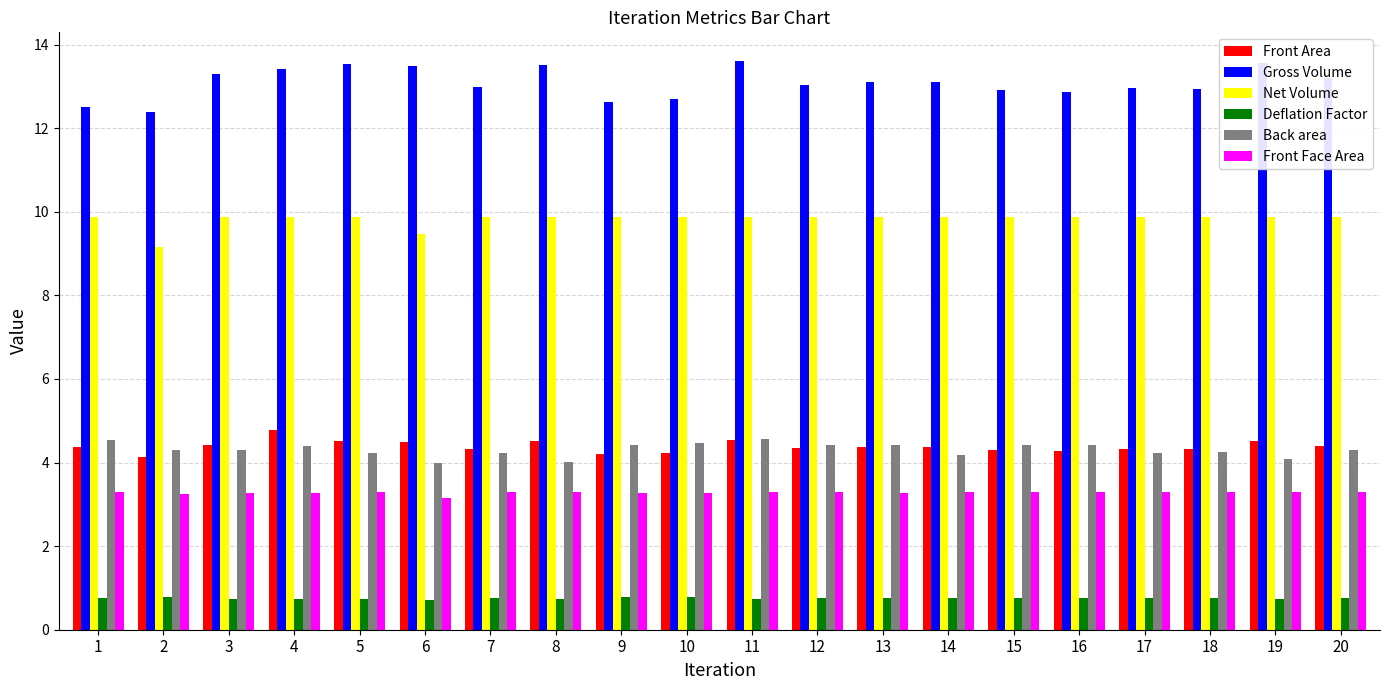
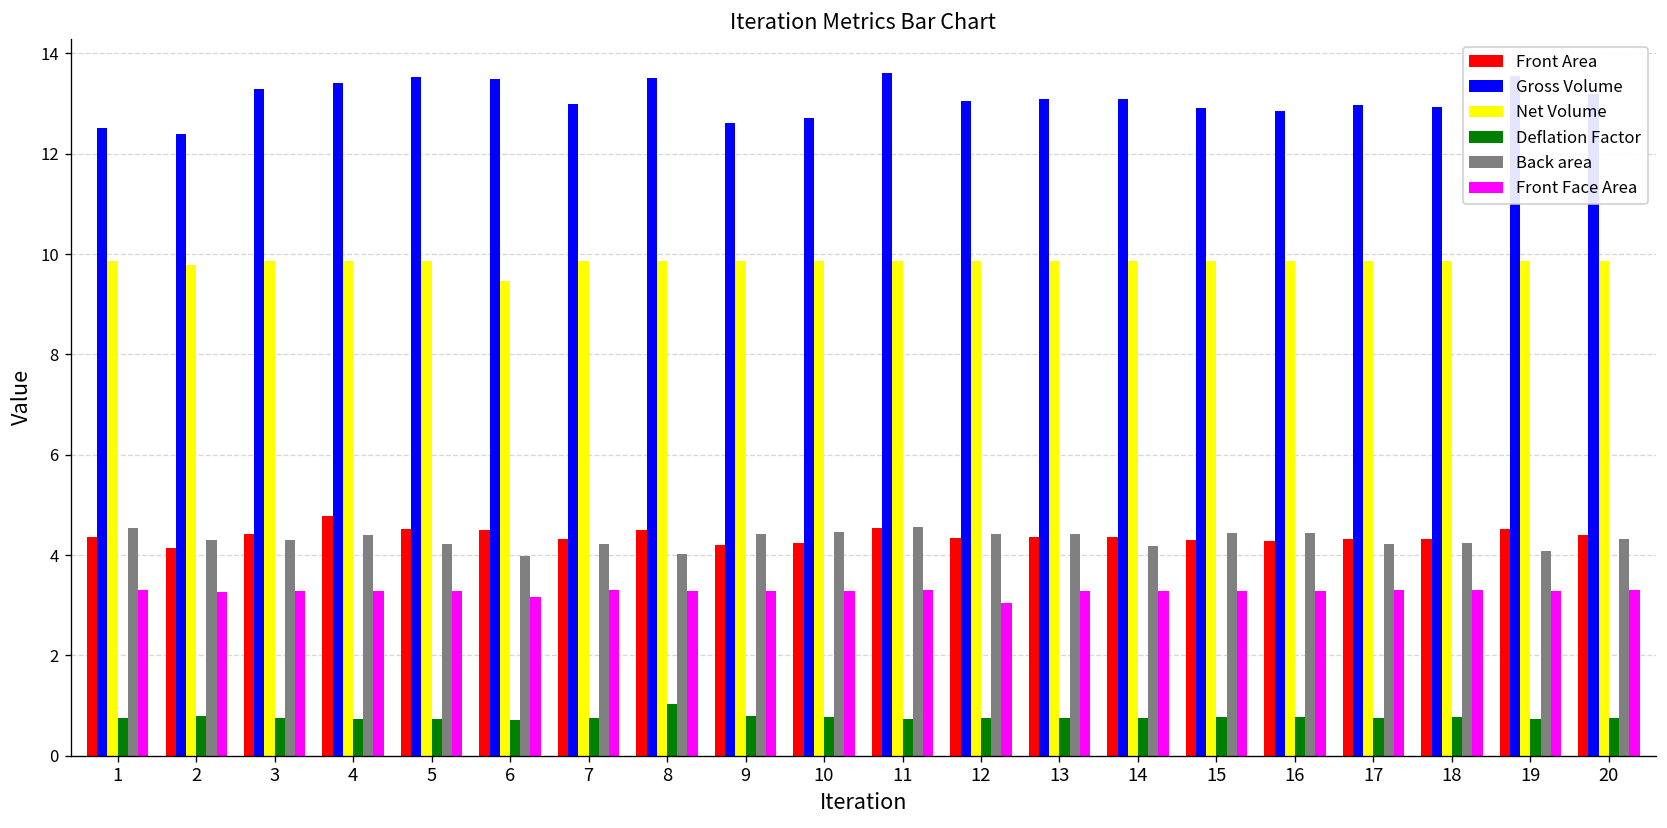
  {
    "Front Area": {
      "1": 4.4,
      "2": 4.1,
      "3": 4.4,
      "4": 4.8,
      "5": 4.5,
      "6": 4.5,
      "7": 4.3,
      "8": 4.5,
      "9": 4.2,
      "10": 4.2,
      "11": 4.5,
      "12": 4.3,
      "13": 4.4,
      "14": 4.4,
      "15": 4.3,
      "16": 4.3,
      "17": 4.3,
      "18": 4.3,
      "19": 4.5,
      "20": 4.4
    },
    "Gross Volume": {
      "1": 12.5,
      "2": 12.4,
      "3": 13.3,
      "4": 13.4,
      "5": 13.5,
      "6": 13.5,
      "7": 13.0,
      "8": 13.5,
      "9": 12.6,
      "10": 12.7,
      "11": 13.6,
      "12": 13.0,
      "13": 13.1,
      "14": 13.1,
      "15": 12.9,
      "16": 12.9,
      "17": 13.0,
      "18": 12.9
    },
    "Net Volume": {
      "1": 9.9,
-     "2": 9.2,
+     "2": 9.8,
      "3": 9.9,
      "4": 9.9,
      "5": 9.9,
      "6": 9.5,
      "7": 9.9,
      "8": 9.9,
      "9": 9.9,
      "10": 9.9,
      "11": 9.9,
      "12": 9.9,
      "13": 9.9,
      "14": 9.9,
      "15": 9.9,
      "16": 9.9,
      "17": 9.9,
      "18": 9.9,
      "19": 9.9,
      "20": 9.9
    },
    "Deflation Factor": {
      "1": 0.8,
      "2": 0.8,
      "3": 0.7,
      "4": 0.7,
      "5": 0.7,
      "6": 0.7,
      "7": 0.8,
-     "8": 0.7,
+     "8": 1.0,
      "9": 0.8,
      "10": 0.8,
      "11": 0.7,
      "12": 0.8,
      "13": 0.8,
      "14": 0.8,
      "15": 0.8,
      "16": 0.8,
      "17": 0.8,
      "18": 0.8,
      "19": 0.7,
      "20": 0.7
    },
    "Back area": {
      "1": 4.5,
      "2": 4.3,
      "3": 4.3,
      "4": 4.4,
      "5": 4.2,
      "6": 4.0,
      "7": 4.2,
      "8": 4.0,
      "9": 4.4,
      "10": 4.5,
      "11": 4.6,
      "12": 4.4,
      "13": 4.4,
      "14": 4.2,
      "15": 4.4,
      "16": 4.4,
      "17": 4.2,
      "18": 4.2,
      "19": 4.1,
      "20": 4.3
    },
    "Front Face Area": {
      "1": 3.3,
      "2": 3.3,
      "3": 3.3,
      "4": 3.3,
      "5": 3.3,
      "6": 3.2,
      "7": 3.3,
      "8": 3.3,
      "9": 3.3,
      "10": 3.3,
      "11": 3.3,
-     "12": 3.3,
+     "12": 3.0,
      "13": 3.3,
      "14": 3.3,
      "15": 3.3,
      "16": 3.3,
      "17": 3.3,
      "18": 3.3,
      "19": 3.3,
      "20": 3.3
    }
  }
